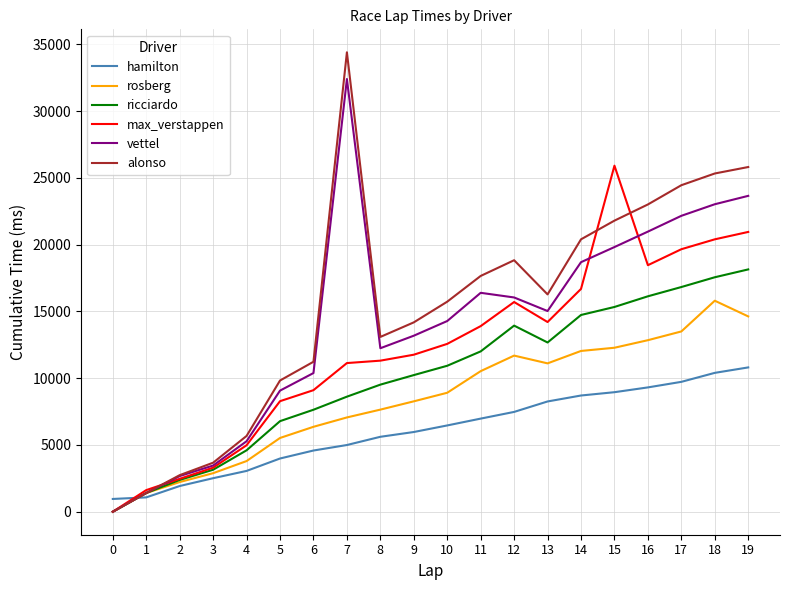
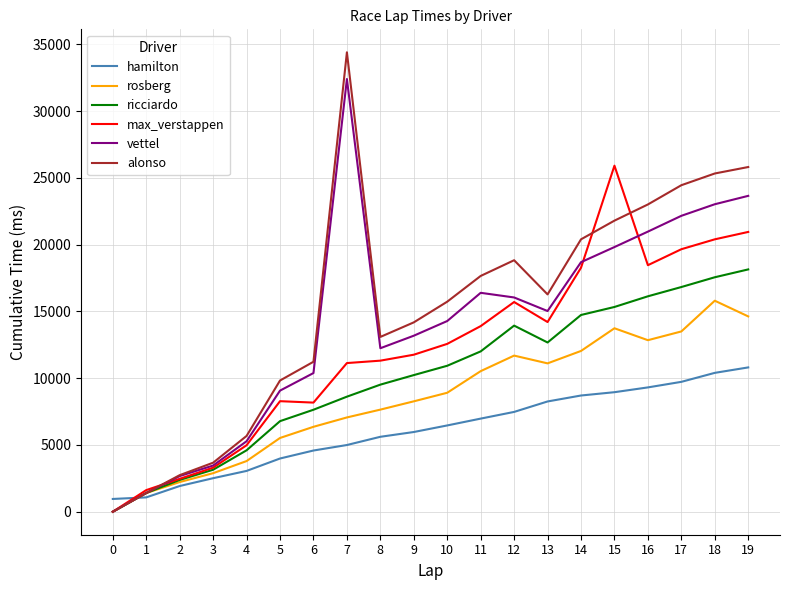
  {
    "hamilton": {
      "0": 1000,
      "1": 1100,
      "2": 1900,
      "3": 2500,
      "4": 3100,
      "5": 4000,
      "6": 4600,
      "7": 5000,
      "8": 5600,
      "9": 6000,
      "10": 6500,
      "11": 7000,
      "12": 7500,
      "13": 8300,
      "14": 8700,
      "15": 9000,
      "16": 9300,
      "17": 9700,
      "18": 10400,
      "19": 10800
    },
    "rosberg": {
      "3": 2900,
      "4": 3800,
      "5": 5500,
      "6": 6400,
      "7": 7100,
      "8": 7600,
      "9": 8300,
      "10": 8900,
      "11": 10500,
      "12": 11700,
      "13": 11100,
      "14": 12000,
-     "15": 12300,
+     "15": 13700,
      "16": 12800,
      "17": 13500,
      "18": 15800,
      "19": 14600
    },
    "ricciardo": {
      "4": 4600,
      "5": 6800,
      "6": 7600,
      "7": 8600,
      "8": 9500,
      "9": 10200,
      "10": 10900,
      "11": 12000,
      "12": 13900,
      "13": 12700,
      "14": 14700,
      "15": 15300,
      "16": 16100,
      "17": 16800,
      "18": 17600,
      "19": 18200
    },
    "max_verstappen": {
      "1": 1600,
      "4": 5000,
      "5": 8300,
-     "6": 9100,
+     "6": 8200,
      "7": 11100,
      "8": 11300,
      "9": 11800,
      "10": 12600,
      "11": 13900,
      "12": 15700,
      "13": 14200,
-     "14": 16700,
+     "14": 18300,
      "15": 25900,
      "16": 18500,
      "17": 19700,
      "18": 20400,
      "19": 21000
    },
    "vettel": {
      "4": 5300,
      "5": 9100,
      "6": 10400,
      "7": 32400,
      "8": 12200,
      "9": 13200,
      "10": 14300,
      "11": 16400,
      "12": 16000,
      "13": 15000,
      "14": 18700,
      "15": 19800,
      "16": 21000,
      "17": 22200,
      "18": 23000,
      "19": 23700
    },
    "alonso": {
      "3": 3700,
      "4": 5700,
      "5": 9800,
      "6": 11200,
      "7": 34400,
      "8": 13100,
      "9": 14200,
      "10": 15700,
      "11": 17700,
      "12": 18800,
      "13": 16300,
      "14": 20400,
      "15": 21800,
      "16": 23000,
      "17": 24500,
      "18": 25300,
      "19": 25800
    }
  }
